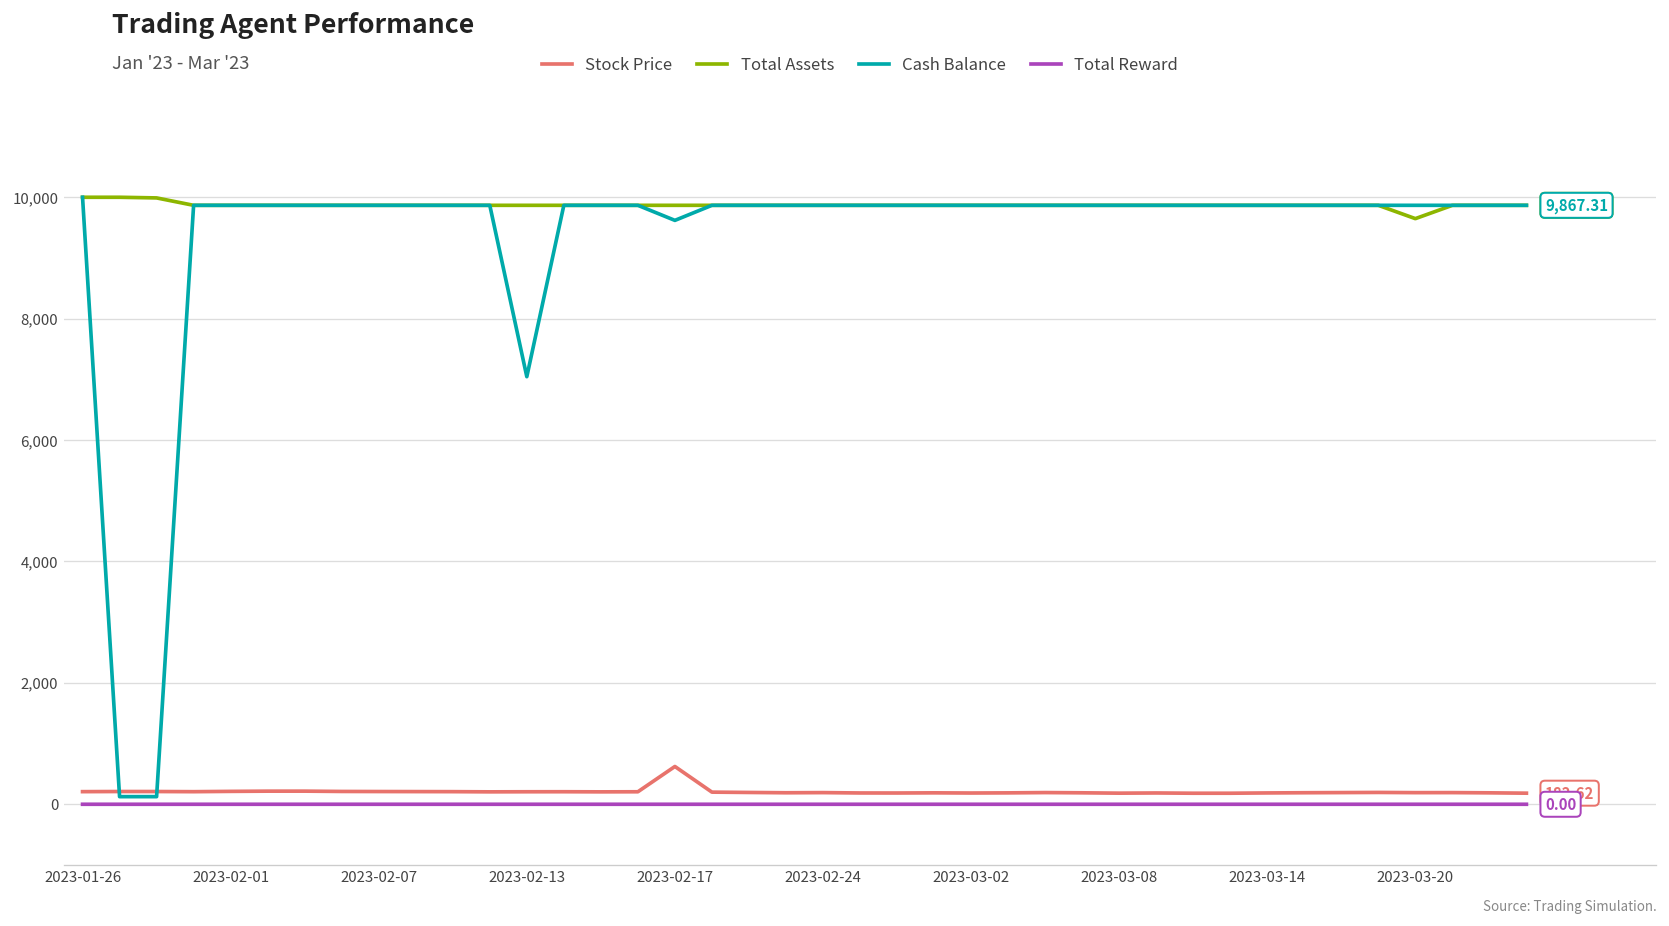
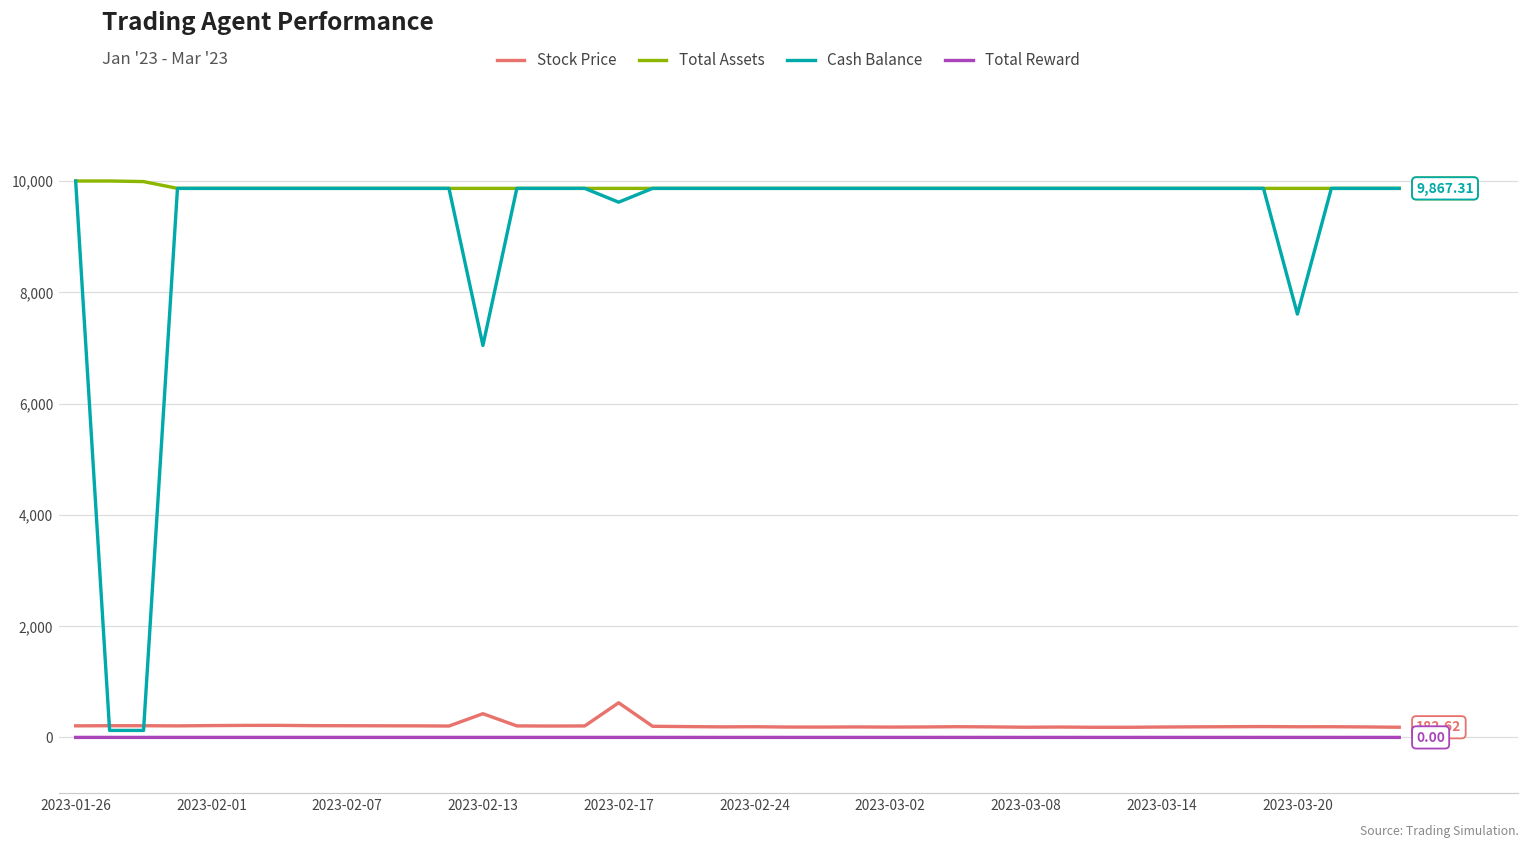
  {
    "Stock Price": {
      "2023-01-26": "200",
      "2023-02-01": "200",
      "2023-02-07": "200",
-     "2023-02-13": "200",
+     "2023-02-13": "400",
      "2023-02-17": "600",
      "2023-02-24": "200",
      "2023-03-02": "200",
      "2023-03-08": "200",
      "2023-03-14": "200",
      "2023-03-20": "200"
    },
    "Total Assets": {
      "2023-02-13": "9,900",
      "2023-02-17": "9,900",
-     "2023-03-20": "9,600"
+     "2023-03-20": "9,900"
    },
    "Cash Balance": {
      "2023-02-13": "7,000",
      "2023-02-17": "9,600",
-     "2023-03-20": "9,900"
+     "2023-03-20": "7,600"
    },
    "Total Reward": {
      "2023-01-26": "0",
      "2023-02-01": "0",
      "2023-02-07": "0",
      "2023-02-13": "0",
      "2023-02-17": "0",
      "2023-02-24": "0",
      "2023-03-02": "0",
      "2023-03-08": "0",
      "2023-03-14": "0",
      "2023-03-20": "0"
    }
  }
